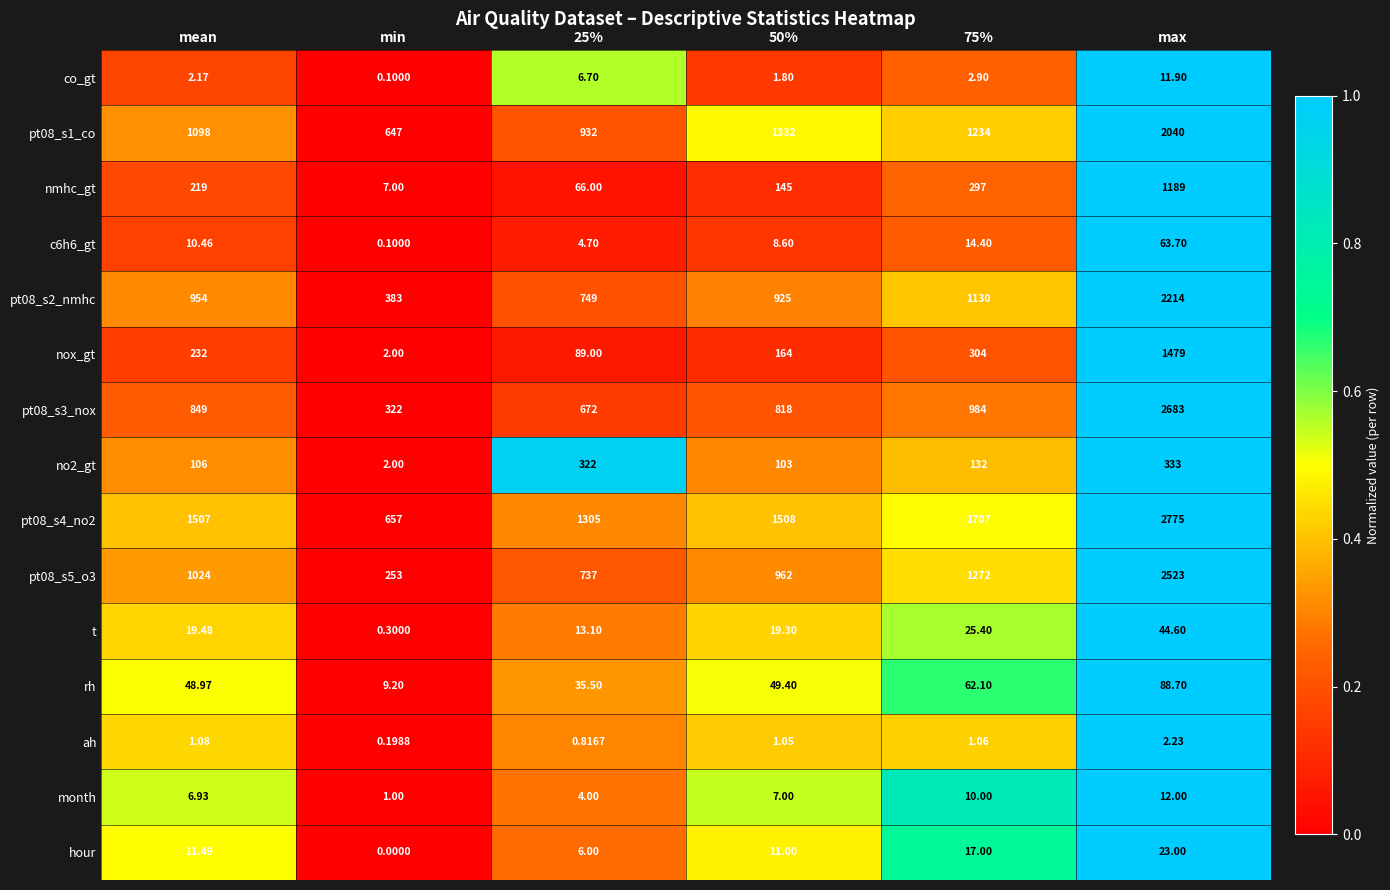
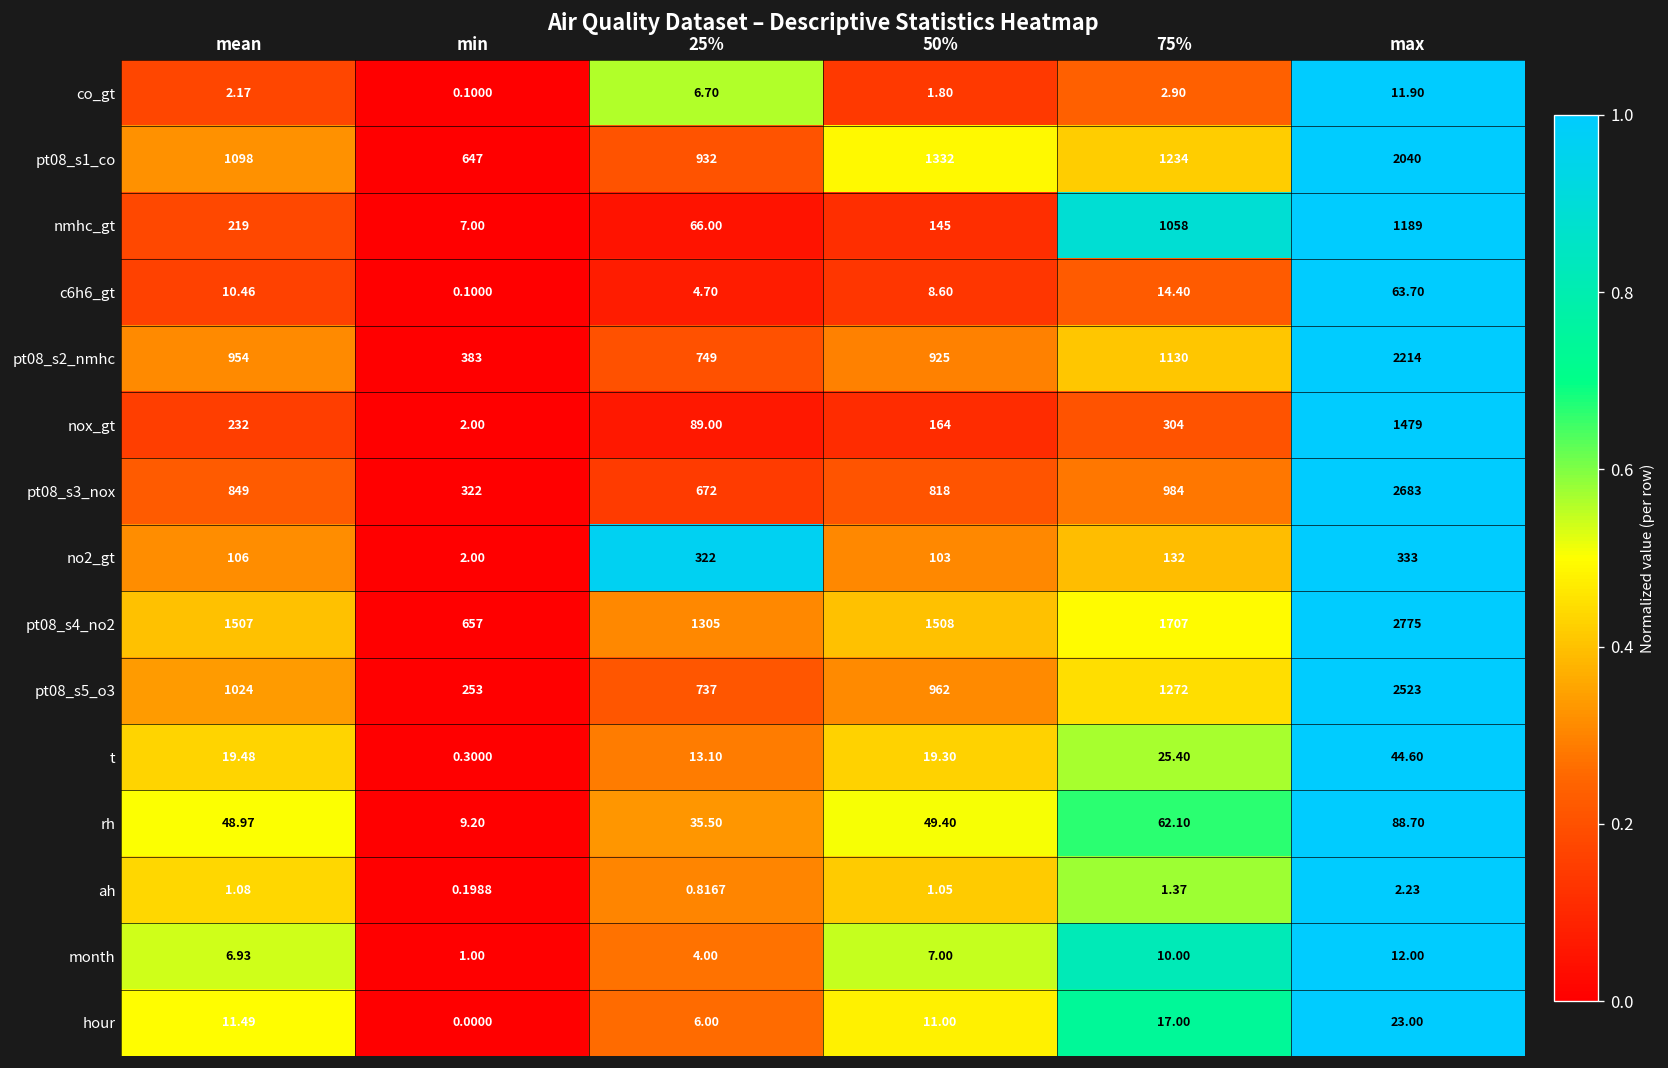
  {
    "co_gt": {
      "mean": 2.17,
      "min": 0.1000,
      "25%": 6.70,
      "50%": 1.80,
      "75%": 2.90,
      "max": 11.90
    },
    "pt08_s1_co": {
      "mean": 1098,
      "min": 647,
      "25%": 932,
      "50%": 1332,
      "75%": 1234,
      "max": 2040
    },
    "nmhc_gt": {
      "mean": 219,
      "min": 7.00,
      "25%": 66.00,
      "50%": 145,
-     "75%": 297,
+     "75%": 1058,
      "max": 1189
    },
    "c6h6_gt": {
      "mean": 10.46,
      "min": 0.1000,
      "25%": 4.70,
      "50%": 8.60,
      "75%": 14.40,
      "max": 63.70
    },
    "pt08_s2_nmhc": {
      "mean": 954,
      "min": 383,
      "25%": 749,
      "50%": 925,
      "75%": 1130,
      "max": 2214
    },
    "nox_gt": {
      "mean": 232,
      "min": 2.00,
      "25%": 89.00,
      "50%": 164,
      "75%": 304,
      "max": 1479
    },
    "pt08_s3_nox": {
      "mean": 849,
      "min": 322,
      "25%": 672,
      "50%": 818,
      "75%": 984,
      "max": 2683
    },
    "no2_gt": {
      "mean": 106,
      "min": 2.00,
      "25%": 322,
      "50%": 103,
      "75%": 132,
      "max": 333
    },
    "pt08_s4_no2": {
      "mean": 1507,
      "min": 657,
      "25%": 1305,
      "50%": 1508,
      "75%": 1707,
      "max": 2775
    },
    "pt08_s5_o3": {
      "mean": 1024,
      "min": 253,
      "25%": 737,
      "50%": 962,
      "75%": 1272,
      "max": 2523
    },
    "t": {
      "mean": 19.48,
      "min": 0.3000,
      "25%": 13.10,
      "50%": 19.30,
      "75%": 25.40,
      "max": 44.60
    },
    "rh": {
      "mean": 48.97,
      "min": 9.20,
      "25%": 35.50,
      "50%": 49.40,
      "75%": 62.10,
      "max": 88.70
    },
    "ah": {
      "mean": 1.08,
      "min": 0.1988,
      "25%": 0.8167,
      "50%": 1.05,
-     "75%": 1.06,
+     "75%": 1.37,
      "max": 2.23
    },
    "month": {
      "mean": 6.93,
      "min": 1.00,
      "25%": 4.00,
      "50%": 7.00,
      "75%": 10.00,
      "max": 12.00
    },
    "hour": {
      "mean": 11.49,
      "min": 0.0000,
      "25%": 6.00,
      "50%": 11.00,
      "75%": 17.00,
      "max": 23.00
    }
  }
